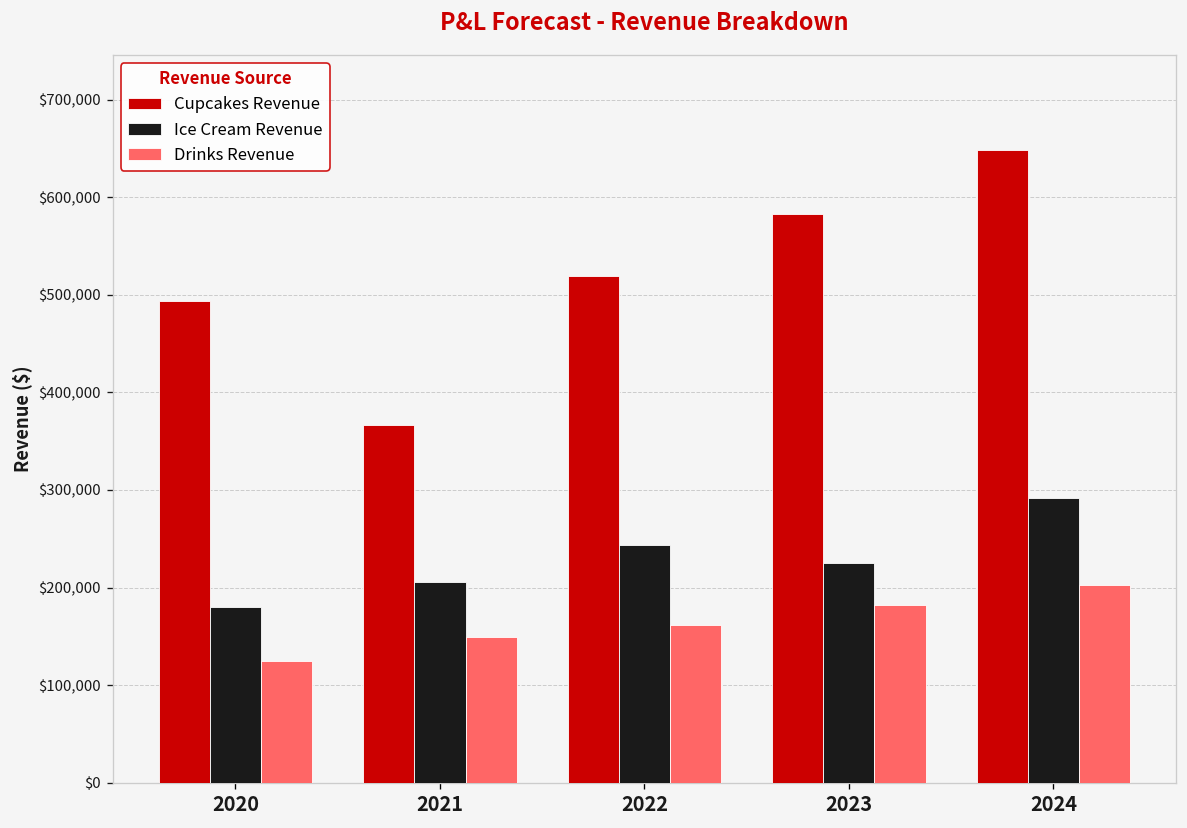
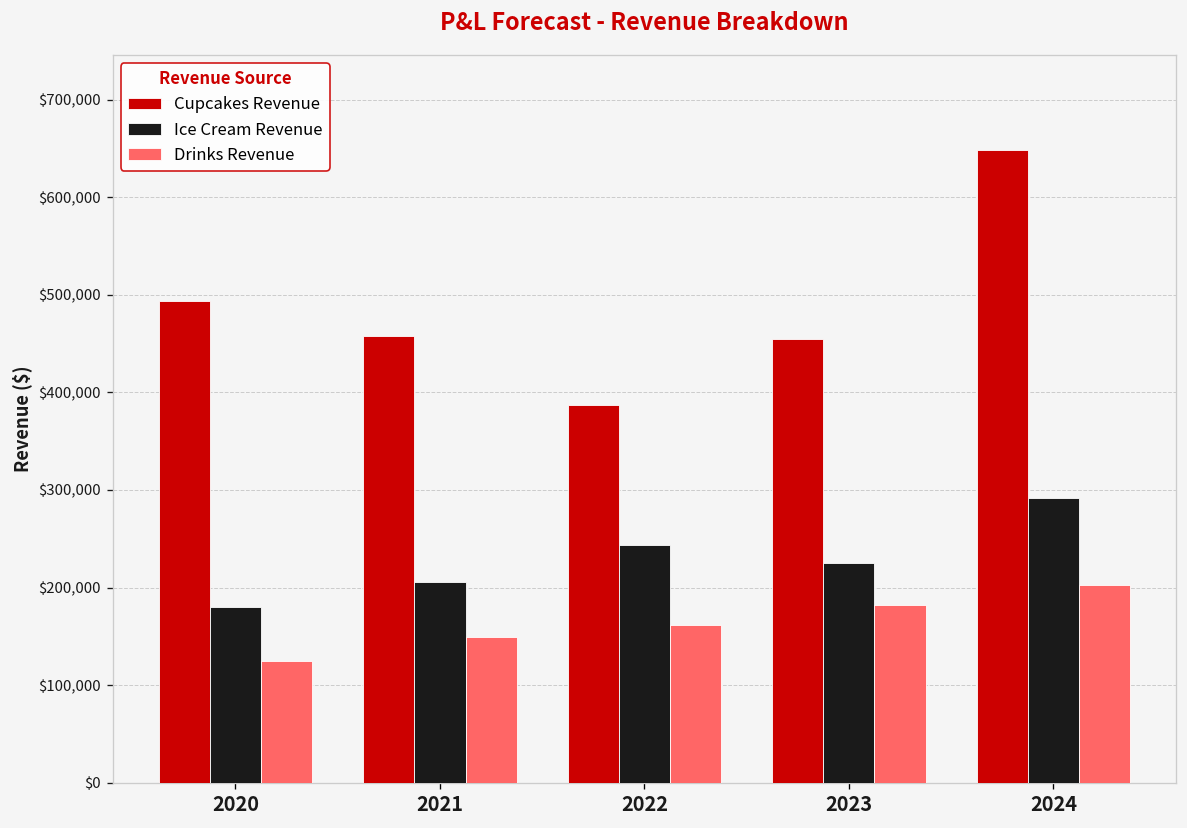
  {
    "Cupcakes Revenue": {
      "2020": "$490,000",
-     "2021": "$370,000",
-     "2022": "$520,000",
-     "2023": "$580,000",
+     "2021": "$460,000",
+     "2022": "$390,000",
+     "2023": "$450,000",
      "2024": "$650,000"
    },
    "Ice Cream Revenue": {
      "2020": "$180,000",
      "2021": "$210,000",
      "2022": "$240,000",
      "2023": "$230,000",
      "2024": "$290,000"
    },
    "Drinks Revenue": {
      "2020": "$130,000",
      "2021": "$150,000",
      "2022": "$160,000",
      "2023": "$180,000",
      "2024": "$200,000"
    }
  }
